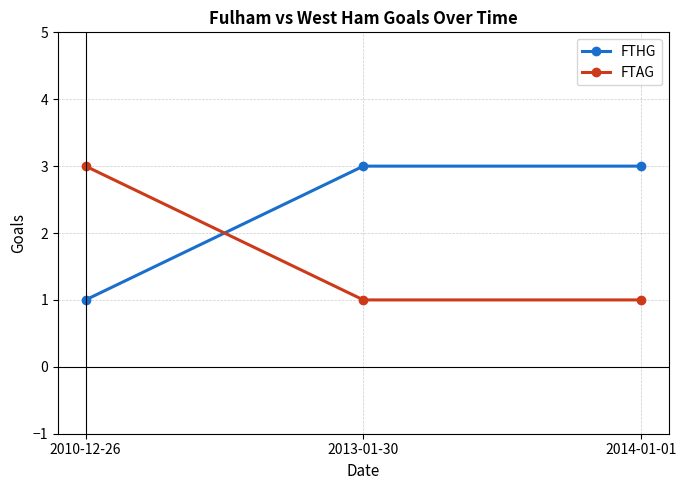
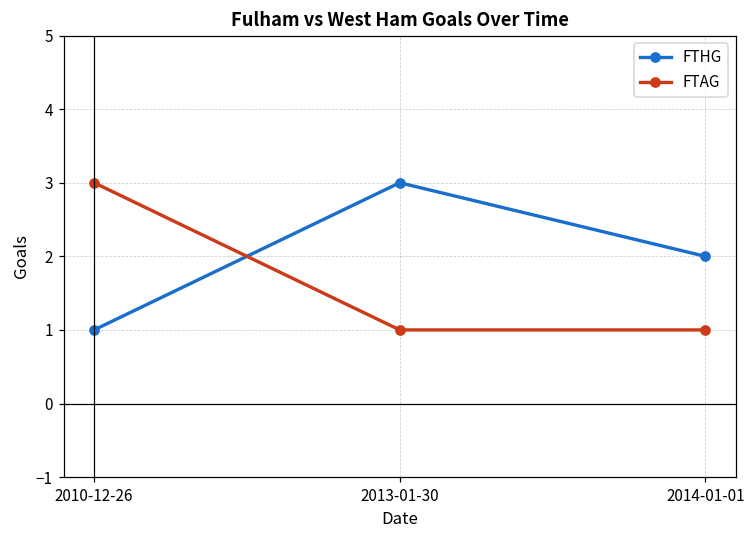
  {
    "FTHG": {
      "2010-12-26": 1,
      "2013-01-30": 3,
-     "2014-01-01": 3
+     "2014-01-01": 2
    },
    "FTAG": {
      "2010-12-26": 3,
      "2013-01-30": 1,
      "2014-01-01": 1
    }
  }
